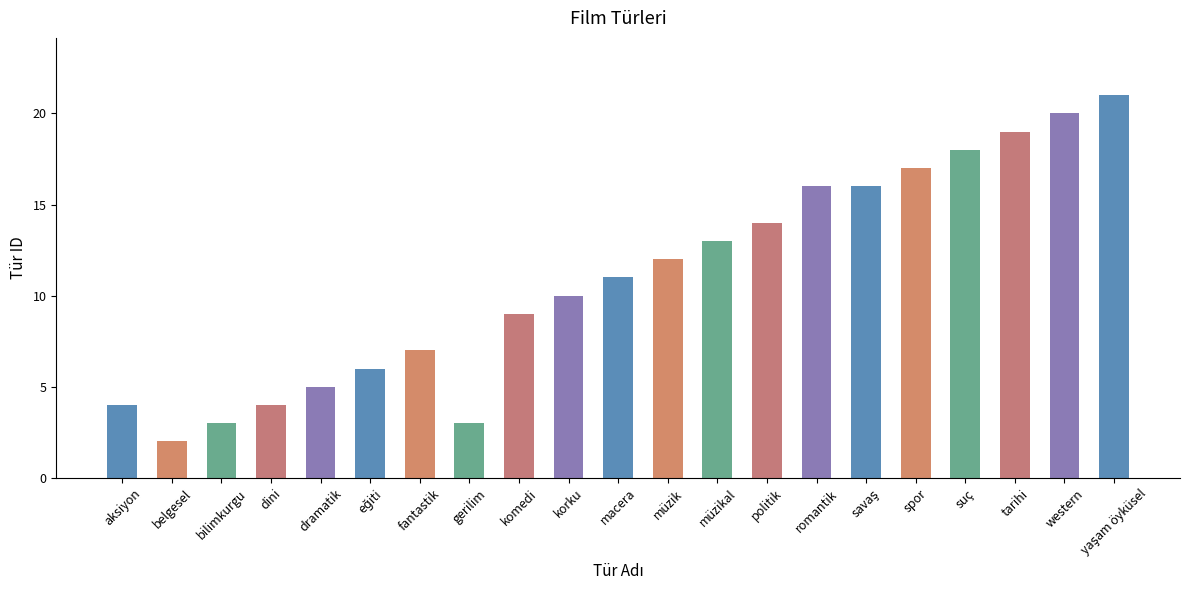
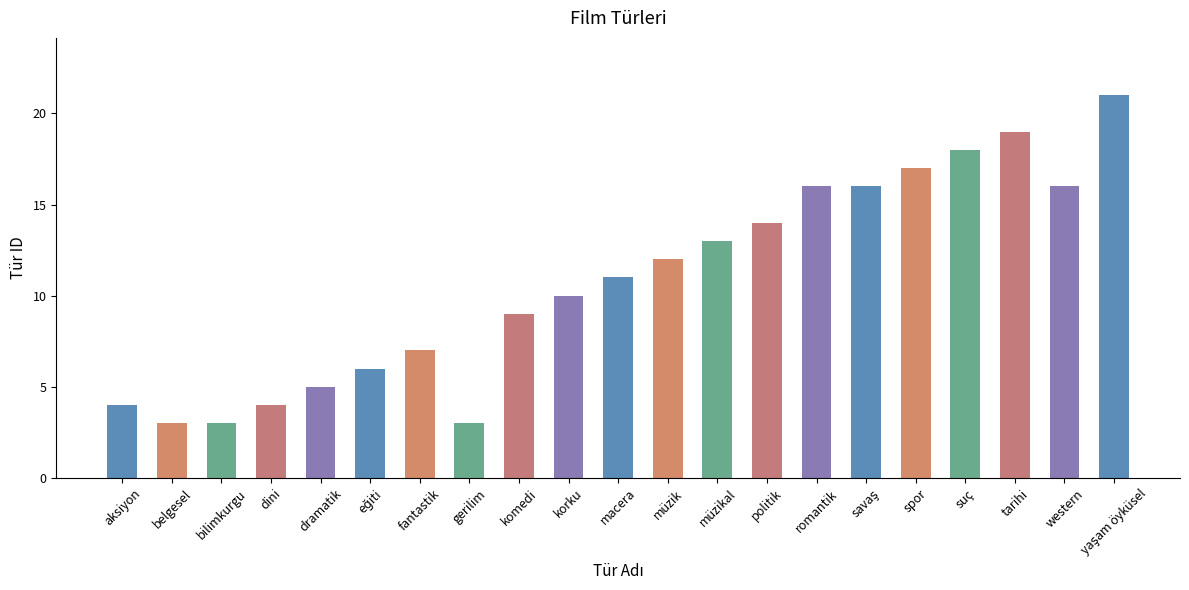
  {
    "aksiyon": 4,
-   "belgesel": 2,
+   "belgesel": 3,
    "bilimkurgu": 3,
    "dini": 4,
    "dramatik": 5,
    "eğiti": 6,
    "fantastik": 7,
    "gerilim": 3,
    "komedi": 9,
    "korku": 10,
    "macera": 11,
    "müzik": 12,
    "müzikal": 13,
    "politik": 14,
    "romantik": 16,
    "savaş": 16,
    "spor": 17,
    "suç": 18,
    "tarihi": 19,
-   "western": 20,
+   "western": 16,
    "yaşam öyküsel": 21
  }
